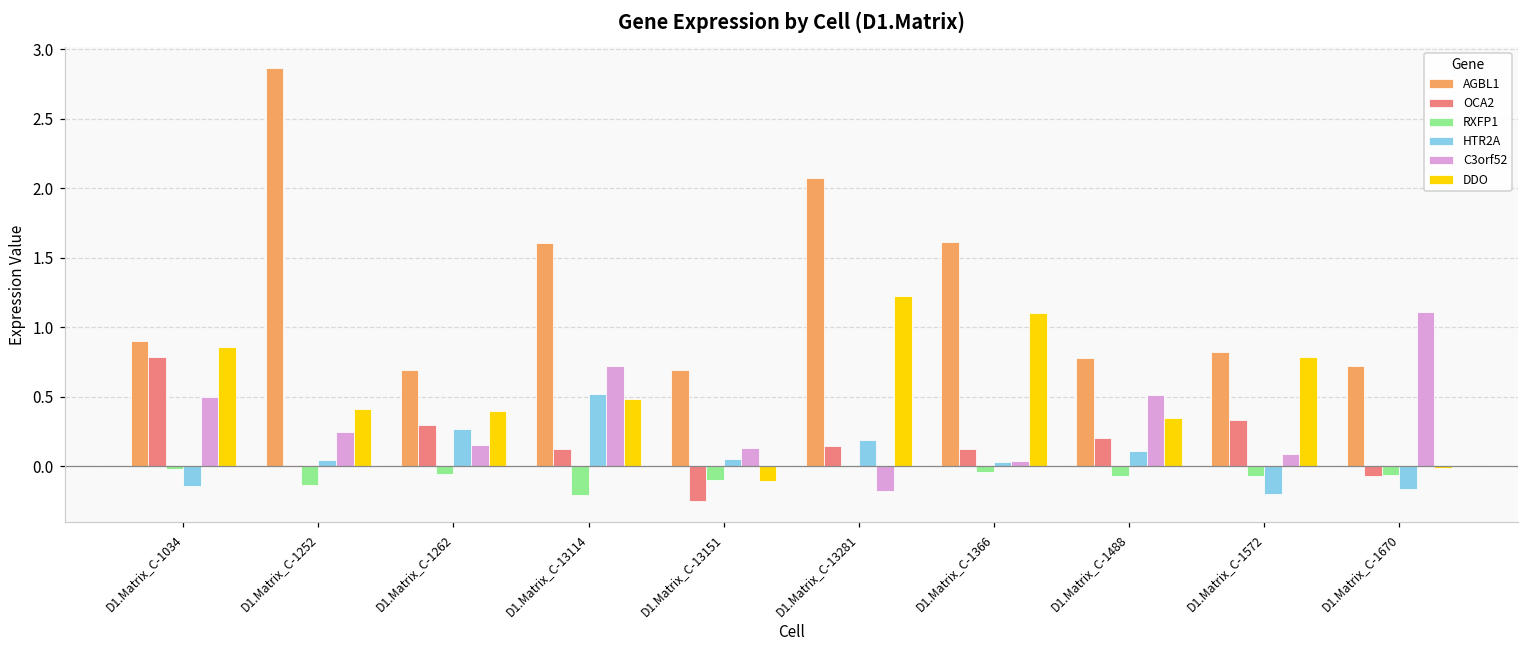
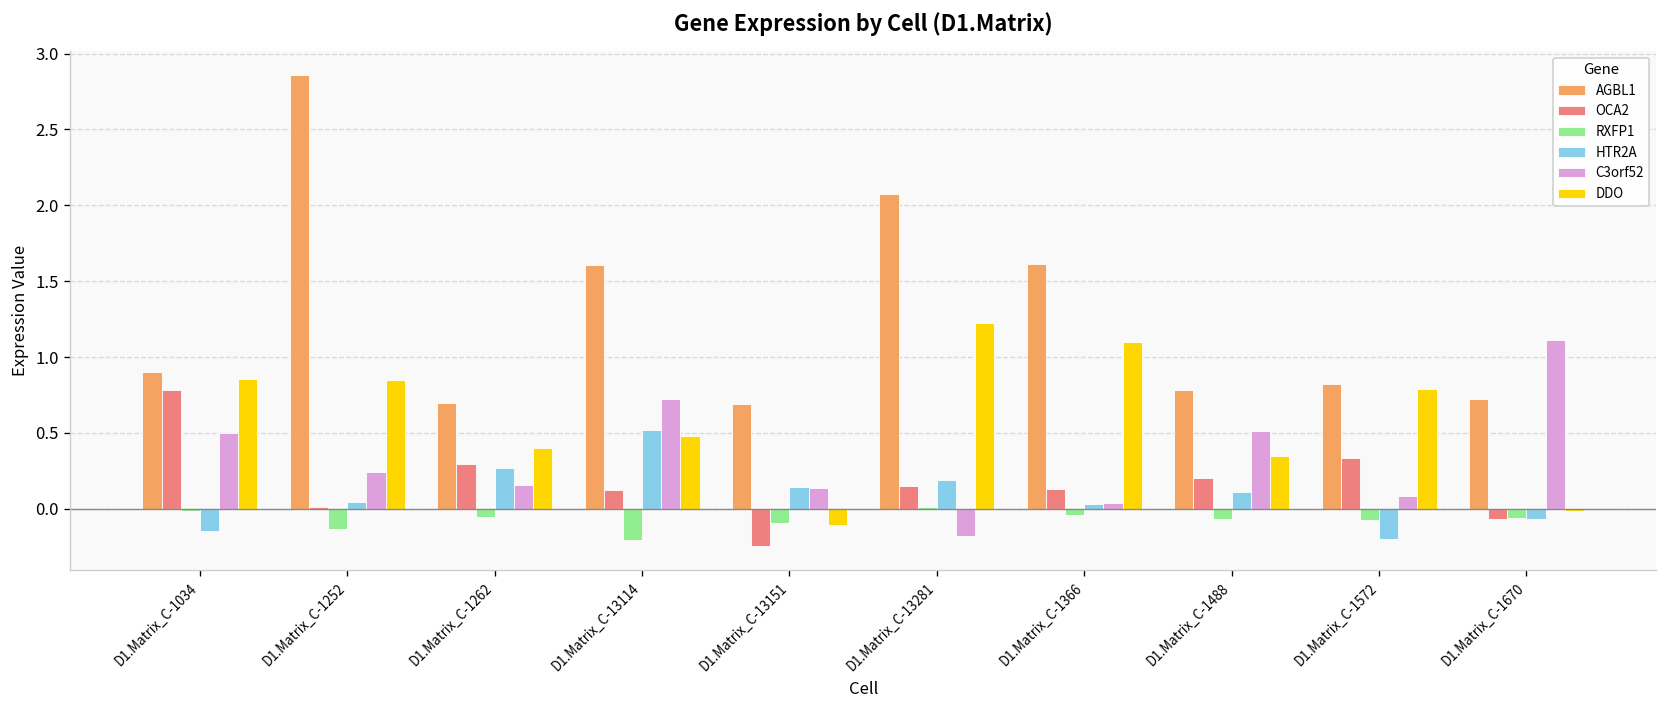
  {
    "RXFP1": {
      "D1.Matrix_C-1252": -0.14,
      "D1.Matrix_C-1262": -0.06,
      "D1.Matrix_C-13114": -0.20,
      "D1.Matrix_C-13151": -0.10,
      "D1.Matrix_C-1366": -0.04,
      "D1.Matrix_C-1488": -0.07,
      "D1.Matrix_C-1572": -0.07,
      "D1.Matrix_C-1670": -0.06
    },
    "HTR2A": {
      "D1.Matrix_C-1034": -0.14,
      "D1.Matrix_C-1252": 0.04,
      "D1.Matrix_C-1262": 0.27,
      "D1.Matrix_C-13114": 0.52,
-     "D1.Matrix_C-13151": 0.05,
+     "D1.Matrix_C-13151": 0.14,
      "D1.Matrix_C-13281": 0.19,
      "D1.Matrix_C-1366": 0.03,
      "D1.Matrix_C-1488": 0.11,
      "D1.Matrix_C-1572": -0.20,
-     "D1.Matrix_C-1670": -0.16
+     "D1.Matrix_C-1670": -0.07
    },
    "C3orf52": {
      "D1.Matrix_C-1034": 0.50,
      "D1.Matrix_C-1252": 0.24,
      "D1.Matrix_C-1262": 0.16,
      "D1.Matrix_C-13114": 0.72,
      "D1.Matrix_C-13151": 0.14,
      "D1.Matrix_C-13281": -0.18,
      "D1.Matrix_C-1366": 0.04,
      "D1.Matrix_C-1488": 0.51,
      "D1.Matrix_C-1572": 0.09,
      "D1.Matrix_C-1670": 1.11
    },
    "DDO": {
      "D1.Matrix_C-1034": 0.85,
-     "D1.Matrix_C-1252": 0.41,
+     "D1.Matrix_C-1252": 0.85,
      "D1.Matrix_C-1262": 0.40,
      "D1.Matrix_C-13114": 0.48,
      "D1.Matrix_C-13151": -0.10,
      "D1.Matrix_C-13281": 1.23,
      "D1.Matrix_C-1366": 1.10,
      "D1.Matrix_C-1488": 0.35,
      "D1.Matrix_C-1572": 0.79
    }
  }
